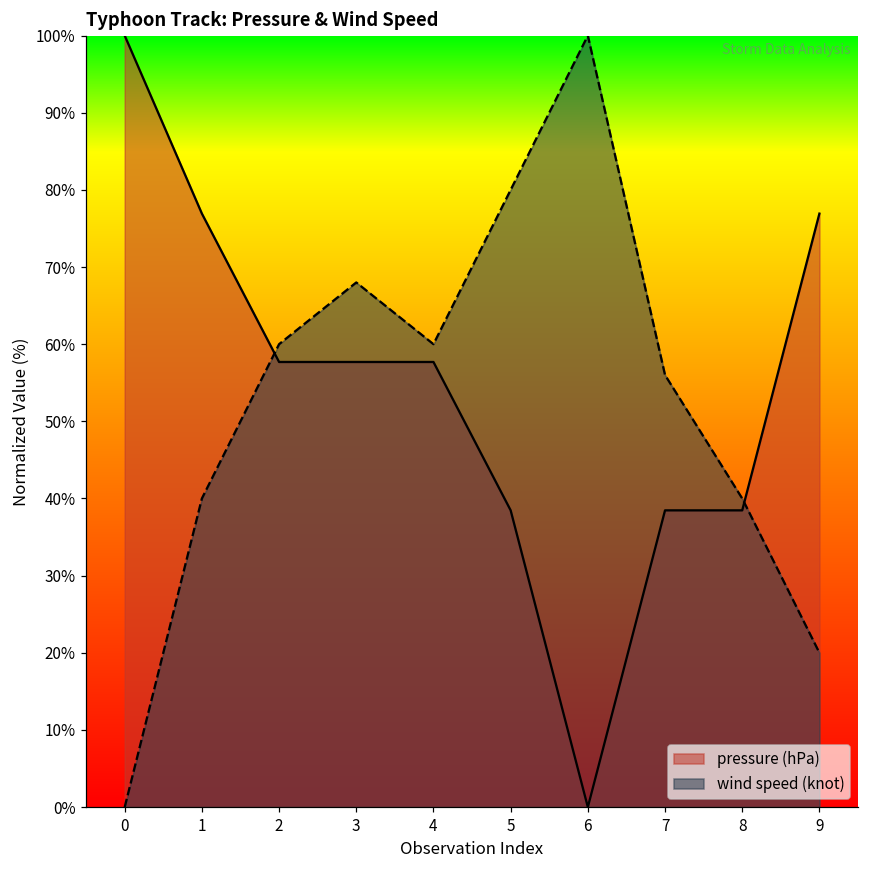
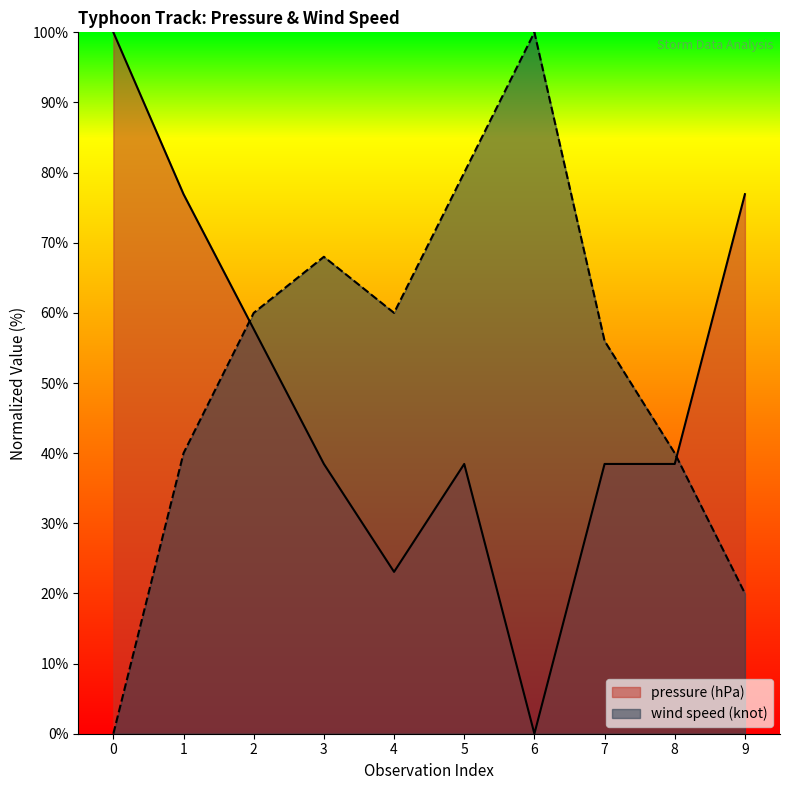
  {
    "pressure (hPa)": {
      "0": "100%",
      "1": "77%",
      "2": "58%",
-     "3": "58%",
-     "4": "58%",
+     "3": "38%",
+     "4": "23%",
      "5": "38%",
      "6": "0%",
      "7": "38%",
      "8": "38%",
      "9": "77%"
    },
    "wind speed (knot)": {
      "0": "0%",
      "1": "40%",
      "2": "60%",
      "3": "68%",
      "4": "60%",
      "5": "80%",
      "6": "100%",
      "7": "56%",
      "8": "40%",
      "9": "20%"
    }
  }
